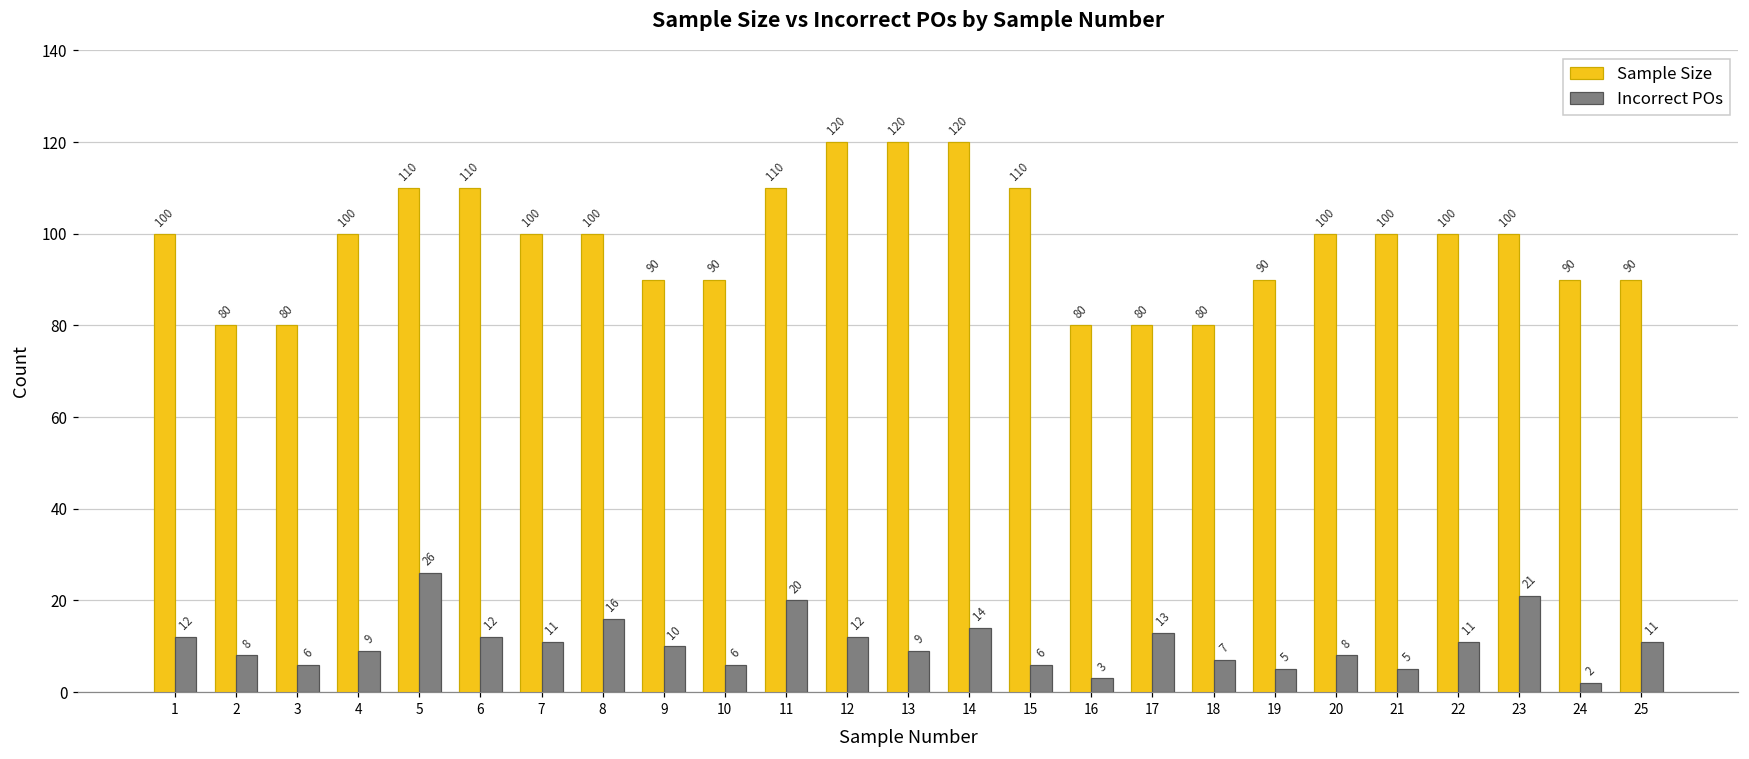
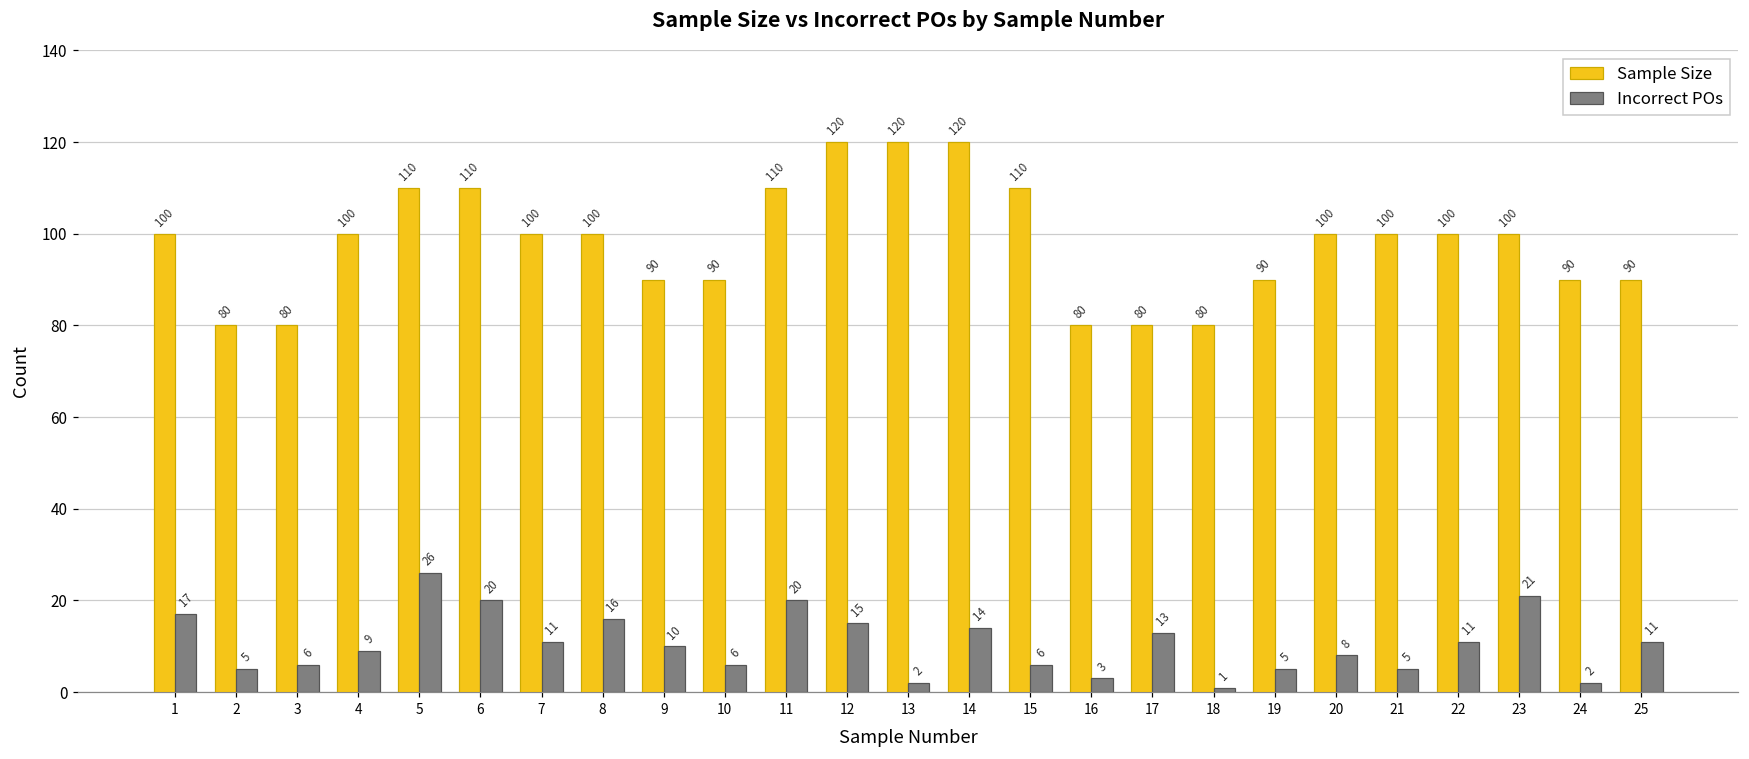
  {
    "Sample Size": {
      "1": 100,
      "2": 80,
      "3": 80,
      "4": 100,
      "5": 110,
      "6": 110,
      "7": 100,
      "8": 100,
      "9": 90,
      "10": 90,
      "11": 110,
      "12": 120,
      "13": 120,
      "14": 120,
      "15": 110,
      "16": 80,
      "17": 80,
      "18": 80,
      "19": 90,
      "20": 100,
      "21": 100,
      "22": 100,
      "23": 100,
      "24": 90,
      "25": 90
    },
    "Incorrect POs": {
-     "1": 12,
-     "2": 8,
+     "1": 17,
+     "2": 5,
      "3": 6,
      "4": 9,
      "5": 26,
-     "6": 12,
+     "6": 20,
      "7": 11,
      "8": 16,
      "9": 10,
      "10": 6,
      "11": 20,
-     "12": 12,
-     "13": 9,
+     "12": 15,
+     "13": 2,
      "14": 14,
      "15": 6,
      "16": 3,
      "17": 13,
-     "18": 7,
+     "18": 1,
      "19": 5,
      "20": 8,
      "21": 5,
      "22": 11,
      "23": 21,
      "24": 2,
      "25": 11
    }
  }
